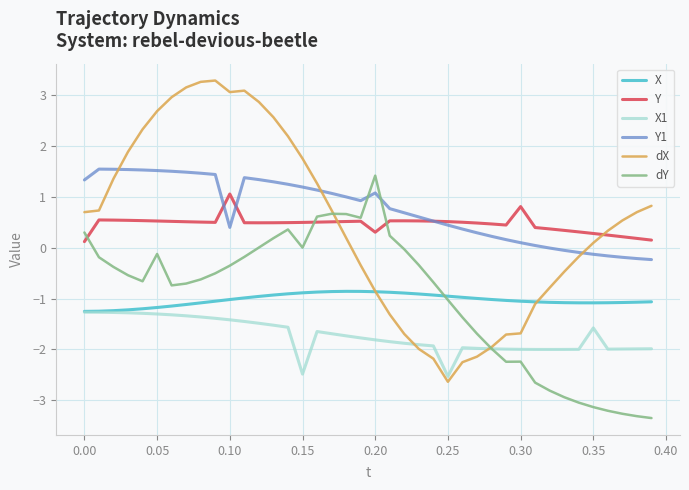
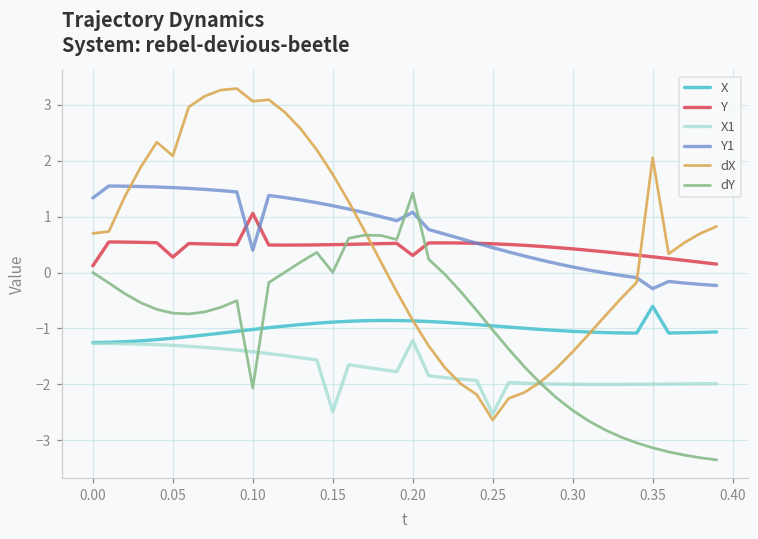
  {
    "X": {
      "0.05": -1.2,
      "0.10": -1.0,
      "0.15": -0.9,
      "0.25": -1.0,
      "0.30": -1.1,
-     "0.35": -1.1
+     "0.35": -0.6
    },
    "Y": {
      "0.00": 0.1,
-     "0.05": 0.5,
+     "0.05": 0.3,
      "0.10": 1.1,
      "0.15": 0.5,
      "0.20": 0.3,
      "0.25": 0.5,
-     "0.30": 0.8,
+     "0.30": 0.4,
      "0.35": 0.3
    },
    "X1": {
      "0.05": -1.3,
      "0.10": -1.4,
      "0.15": -2.5,
-     "0.20": -1.8,
+     "0.20": -1.2,
      "0.25": -2.5,
      "0.30": -2.0,
-     "0.35": -1.6
+     "0.35": -2.0
    },
    "Y1": {
      "0.00": 1.3,
      "0.05": 1.5,
      "0.10": 0.4,
      "0.15": 1.2,
      "0.20": 1.1,
      "0.25": 0.4,
      "0.30": 0.1,
-     "0.35": -0.1
+     "0.35": -0.3
    },
    "dX": {
      "0.00": 0.7,
-     "0.05": 2.7,
+     "0.05": 2.1,
      "0.10": 3.1,
      "0.15": 1.8,
      "0.25": -2.6,
-     "0.30": -1.7,
-     "0.35": 0.1
+     "0.30": -1.4,
+     "0.35": 2.1
    },
    "dY": {
-     "0.00": 0.3,
-     "0.05": -0.1,
-     "0.10": -0.4,
+     "0.00": 0.0,
+     "0.05": -0.7,
+     "0.10": -2.1,
      "0.15": 0.0,
      "0.20": 1.4,
      "0.25": -1.0,
-     "0.30": -2.2,
+     "0.30": -2.5,
      "0.35": -3.1
    }
  }
